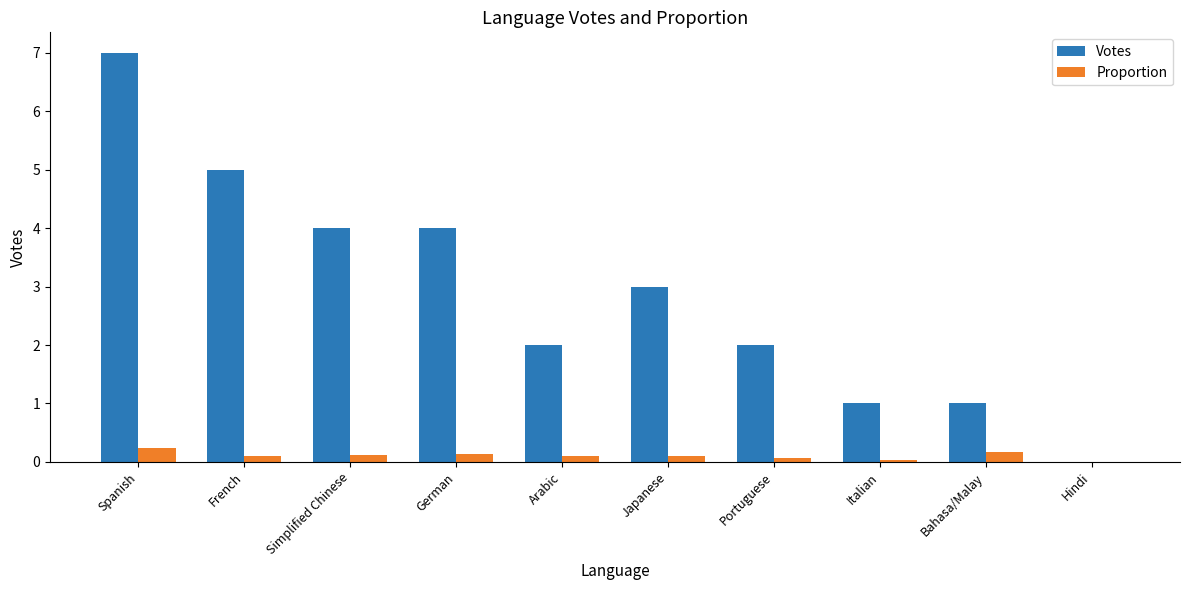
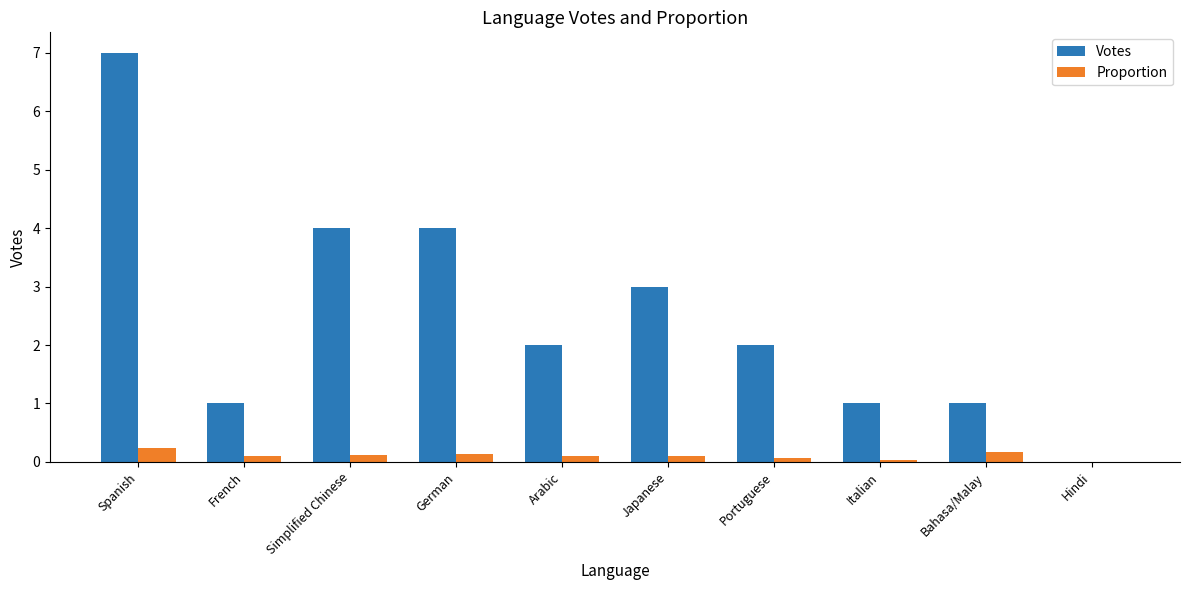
  {
    "Votes": {
      "Spanish": 7,
-     "French": 5,
+     "French": 1,
      "Simplified Chinese": 4,
      "German": 4,
      "Arabic": 2,
      "Japanese": 3,
      "Portuguese": 2,
      "Italian": 1,
      "Bahasa/Malay": 1,
      "Hindi": 0
    },
    "Proportion": {
      "Spanish": 0.2,
      "French": 0.1,
      "Simplified Chinese": 0.1,
      "German": 0.1,
      "Arabic": 0.1,
      "Japanese": 0.1,
      "Portuguese": 0.1,
      "Bahasa/Malay": 0.2,
      "Hindi": 0
    }
  }
